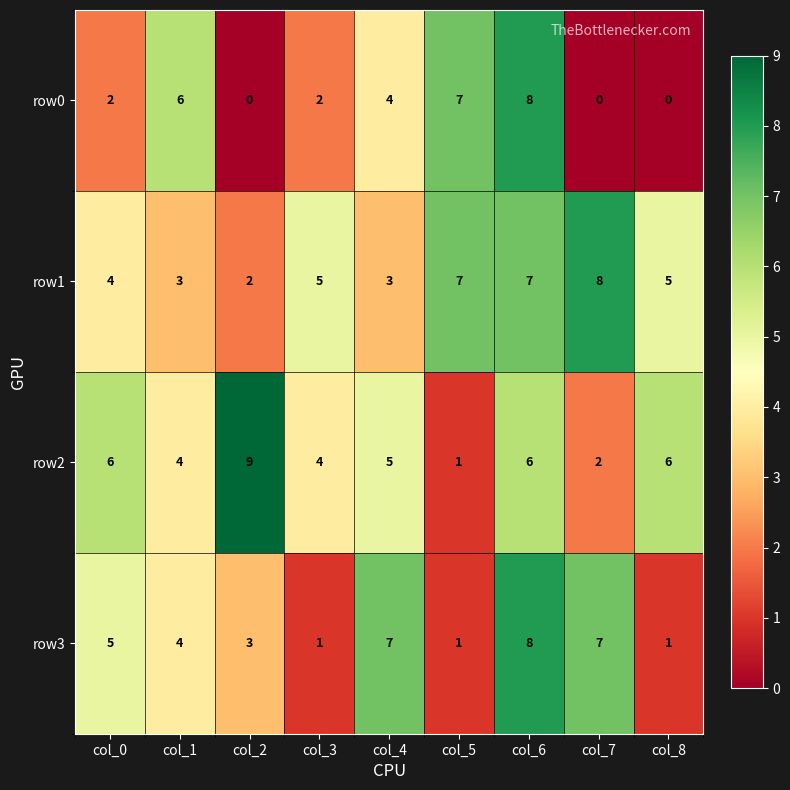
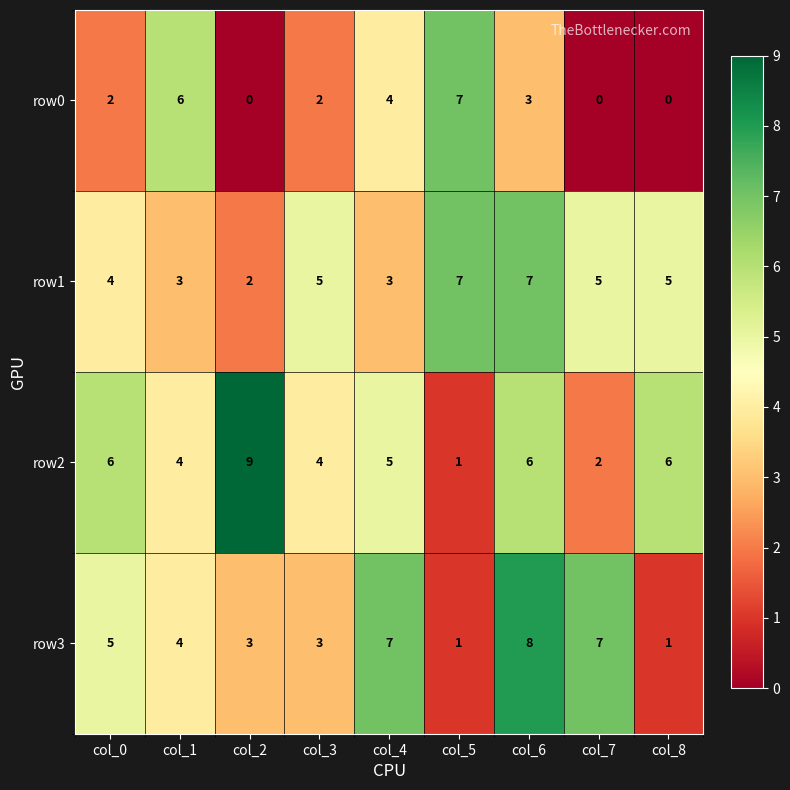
  {
    "row0": {
      "col_0": 2,
      "col_1": 6,
      "col_2": 0,
      "col_3": 2,
      "col_4": 4,
      "col_5": 7,
-     "col_6": 8,
+     "col_6": 3,
      "col_8": 0
    },
    "row1": {
      "col_0": 4,
      "col_1": 3,
      "col_2": 2,
      "col_3": 5,
      "col_4": 3,
      "col_5": 7,
      "col_6": 7,
-     "col_7": 8,
+     "col_7": 5,
      "col_8": 5
    },
    "row2": {
      "col_0": 6,
      "col_1": 4,
      "col_2": 9,
      "col_3": 4,
      "col_4": 5,
      "col_5": 1,
      "col_6": 6,
      "col_7": 2,
      "col_8": 6
    },
    "row3": {
      "col_0": 5,
      "col_1": 4,
      "col_2": 3,
-     "col_3": 1,
+     "col_3": 3,
      "col_4": 7,
      "col_5": 1,
      "col_6": 8,
      "col_7": 7,
      "col_8": 1
    }
  }
